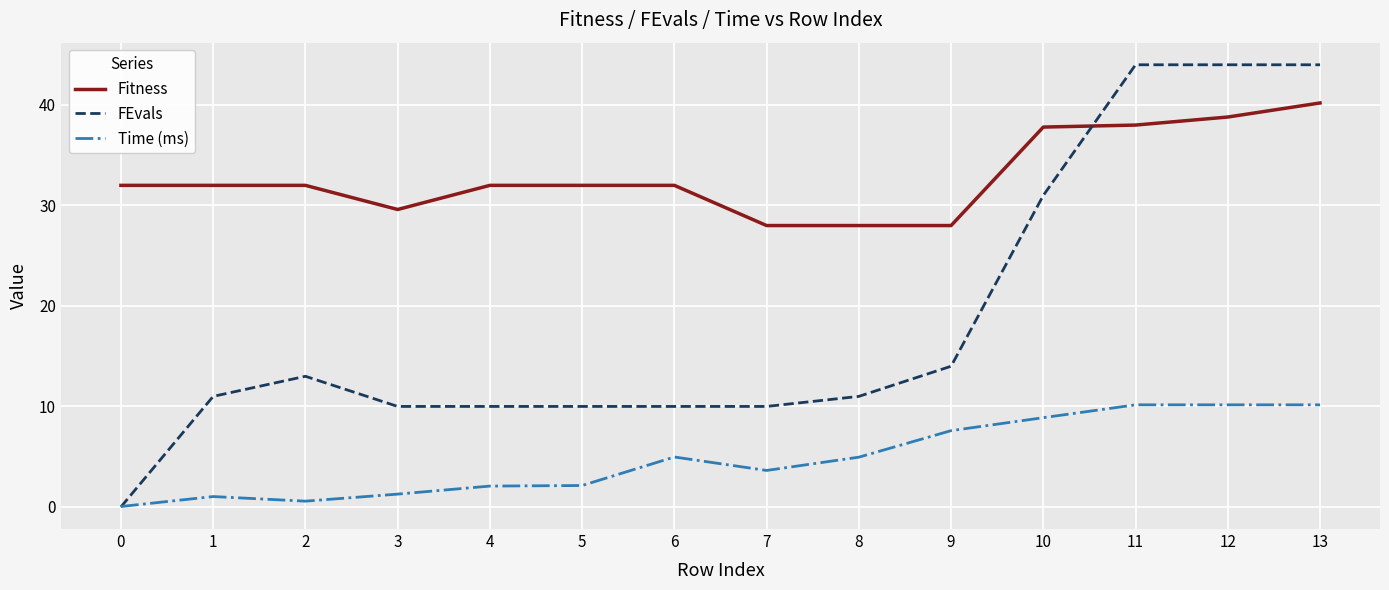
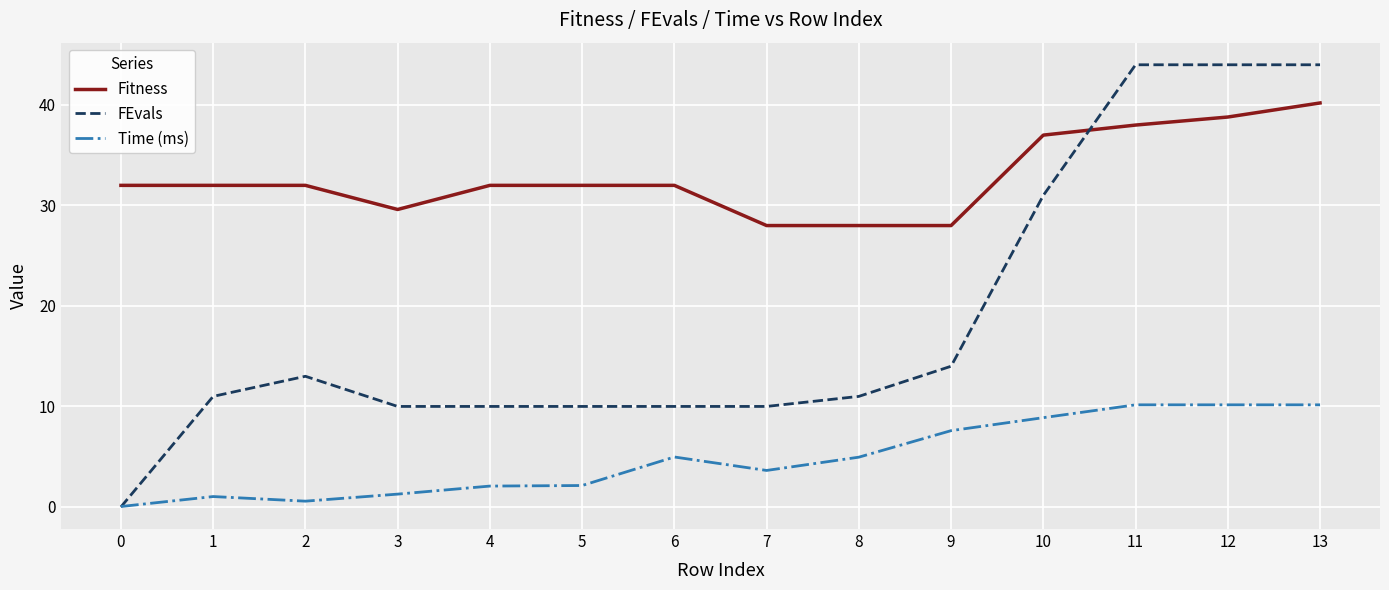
  {
    "Fitness": {
      "0": 32.0,
      "1": 32.0,
      "2": 32.0,
      "3": 29.6,
      "4": 32.0,
      "5": 32.0,
      "6": 32.0,
      "7": 28.0,
      "8": 28.0,
      "9": 28.0,
-     "10": 37.8,
+     "10": 37.0,
      "11": 38.0,
      "12": 38.8,
      "13": 40.2
    },
    "FEvals": {
      "1": 11.0,
      "2": 13.0,
      "3": 10.0,
      "4": 10.0,
      "5": 10.0,
      "6": 10.0,
      "7": 10.0,
      "8": 11.0,
      "9": 14.0,
      "10": 31.0,
      "11": 44.0,
      "12": 44.0,
      "13": 44.0
    },
    "Time (ms)": {
      "1": 1.0,
      "2": 0.6,
      "3": 1.3,
      "4": 2.1,
      "5": 2.1,
      "6": 5.0,
      "7": 3.6,
      "8": 5.0,
      "9": 7.6,
      "10": 8.9,
      "11": 10.2,
      "12": 10.2,
      "13": 10.2
    }
  }
